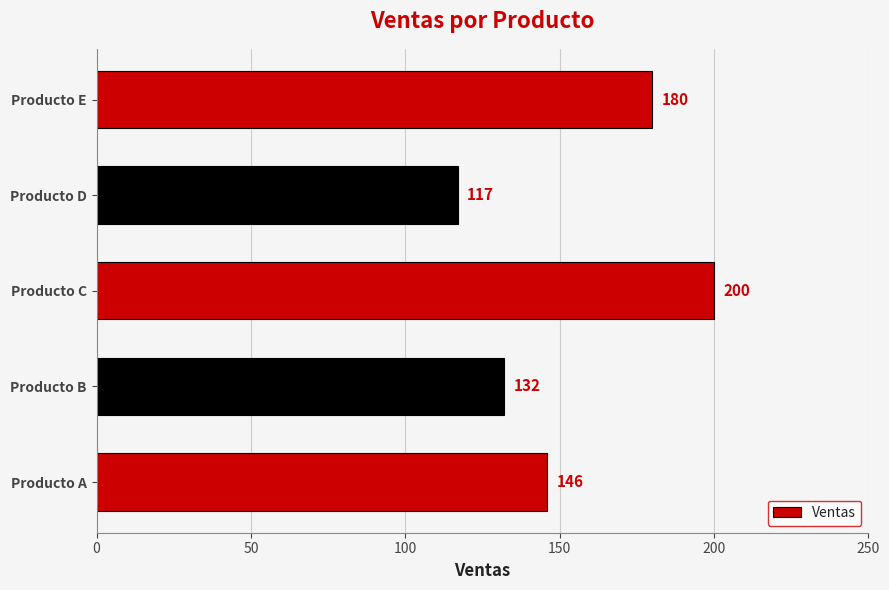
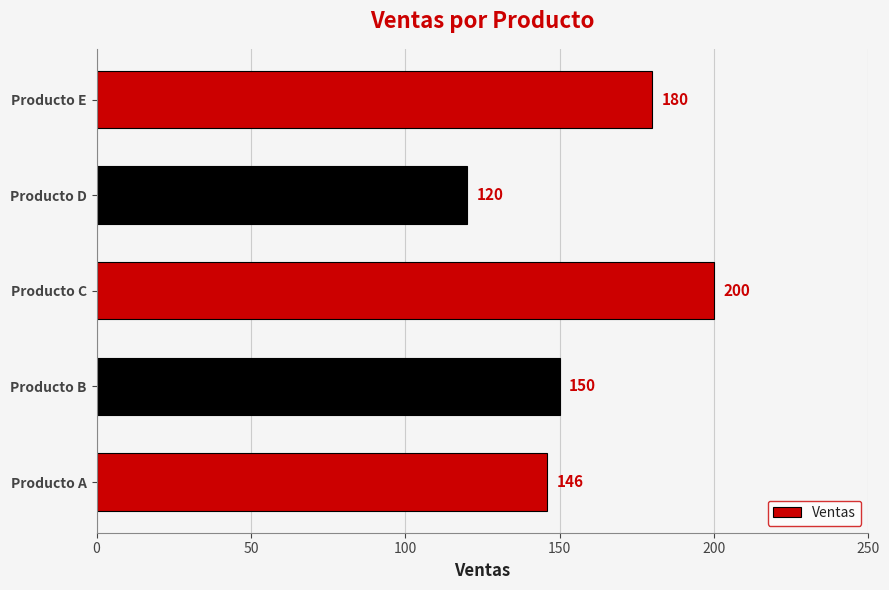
  {
    "Producto E": 180,
-   "Producto D": 117,
+   "Producto D": 120,
    "Producto C": 200,
-   "Producto B": 132,
+   "Producto B": 150,
    "Producto A": 146
  }
